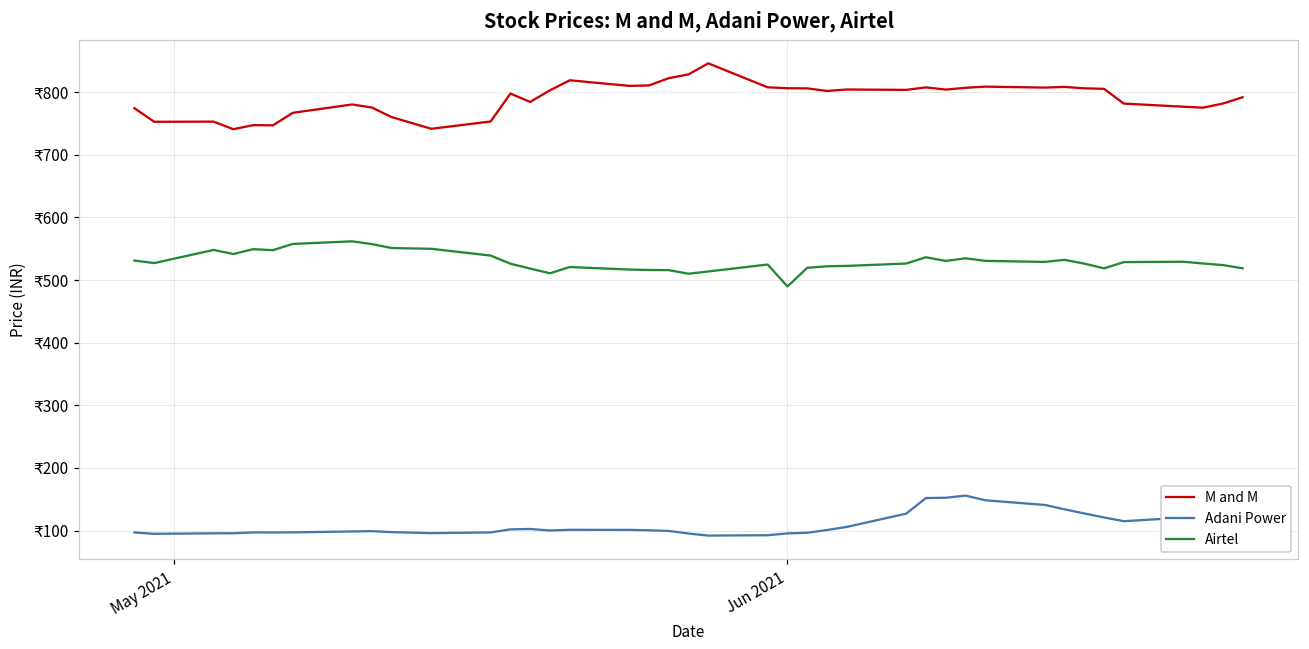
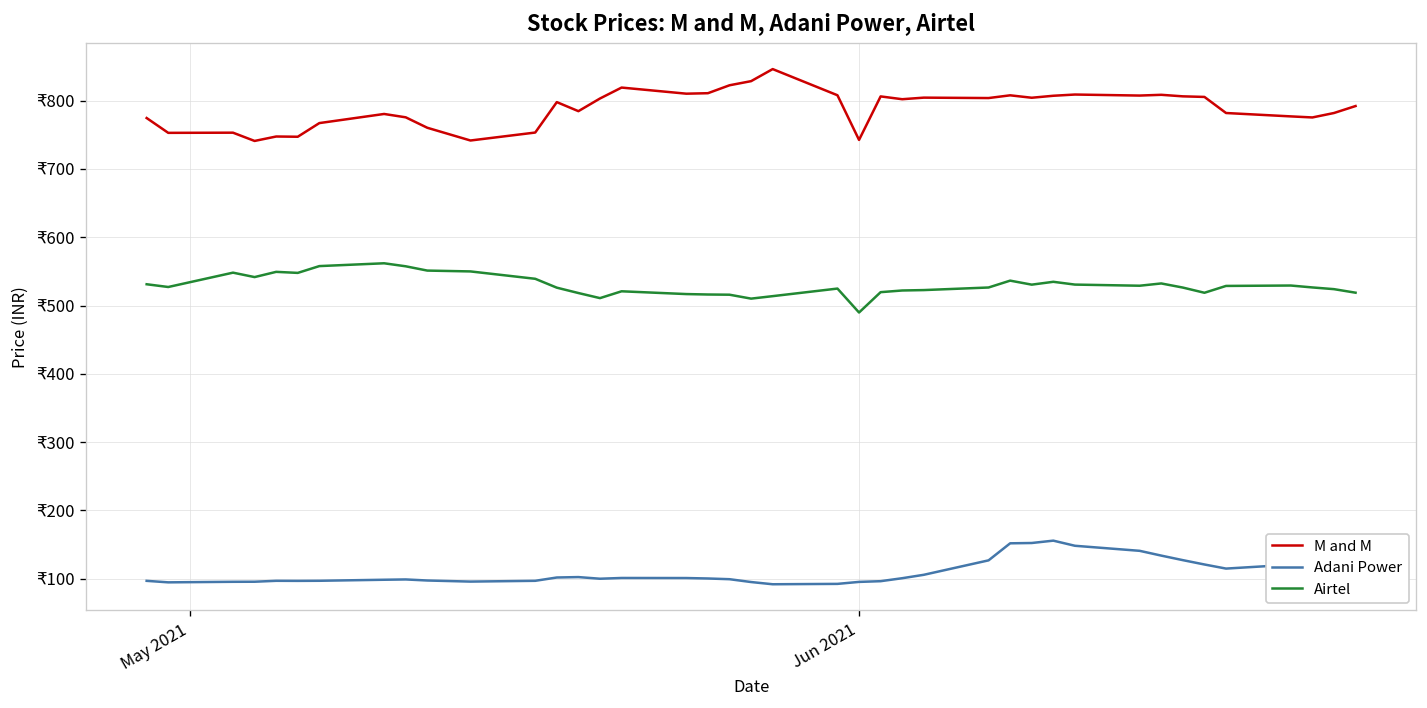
  {
    "M and M": {
-     "Jun 2021": "₹810"
+     "Jun 2021": "₹740"
    },
    "Adani Power": {
      "Jun 2021": "₹100"
    },
    "Airtel": {
      "Jun 2021": "₹490"
    }
  }
